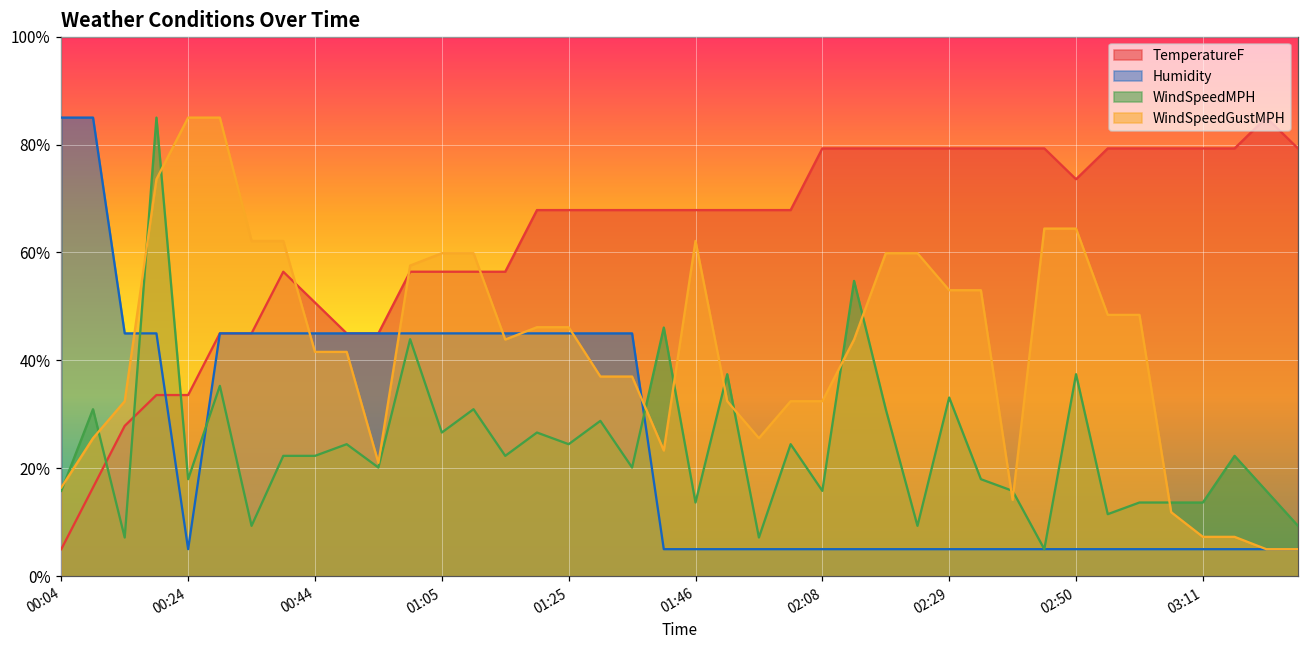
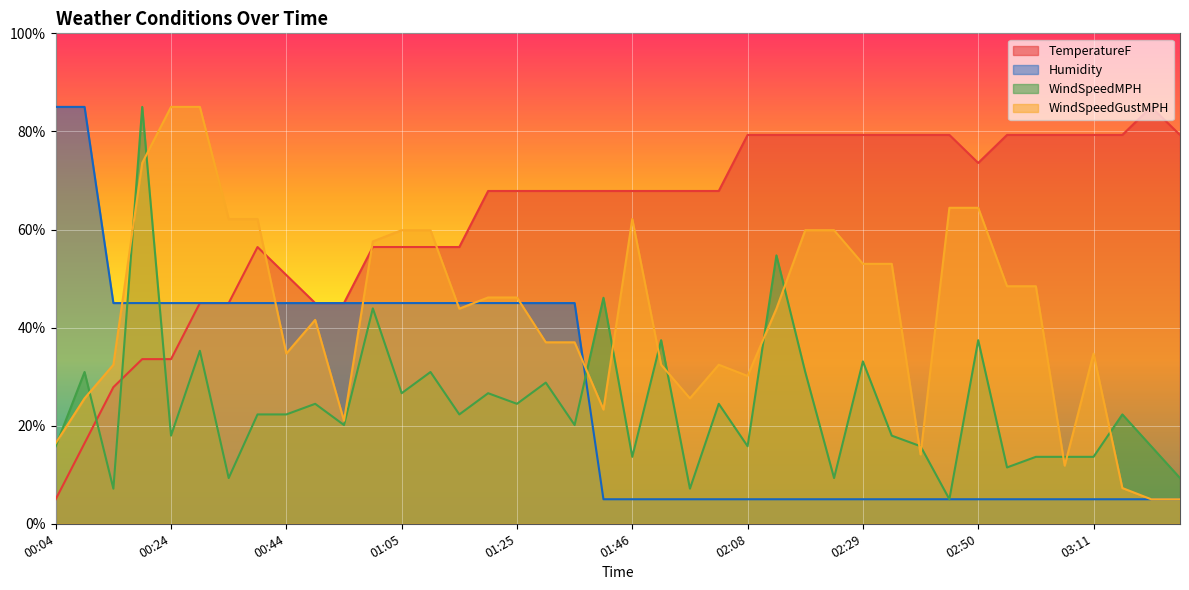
  {
    "TemperatureF": {
      "00:04": "5%",
      "00:24": "34%",
      "00:44": "51%",
      "01:05": "56%",
      "01:25": "68%",
      "01:46": "68%",
      "02:08": "79%",
      "02:29": "79%",
      "02:50": "74%",
      "03:11": "79%"
    },
    "Humidity": {
      "00:04": "85%",
-     "00:24": "5%",
+     "00:24": "45%",
      "00:44": "45%",
      "01:05": "45%",
      "01:25": "45%",
      "01:46": "5%",
      "02:08": "5%",
      "02:29": "5%",
      "02:50": "5%",
      "03:11": "5%"
    },
    "WindSpeedMPH": {
      "00:04": "16%",
      "00:24": "18%",
      "00:44": "22%",
      "01:05": "27%",
      "01:25": "24%",
      "01:46": "14%",
      "02:08": "16%",
      "02:29": "33%",
      "02:50": "37%",
      "03:11": "14%"
    },
    "WindSpeedGustMPH": {
      "00:04": "16%",
      "00:24": "85%",
-     "00:44": "42%",
+     "00:44": "35%",
      "01:05": "60%",
      "01:25": "46%",
      "01:46": "62%",
-     "02:08": "32%",
+     "02:08": "30%",
      "02:29": "53%",
      "02:50": "64%",
-     "03:11": "7%"
+     "03:11": "35%"
    }
  }
